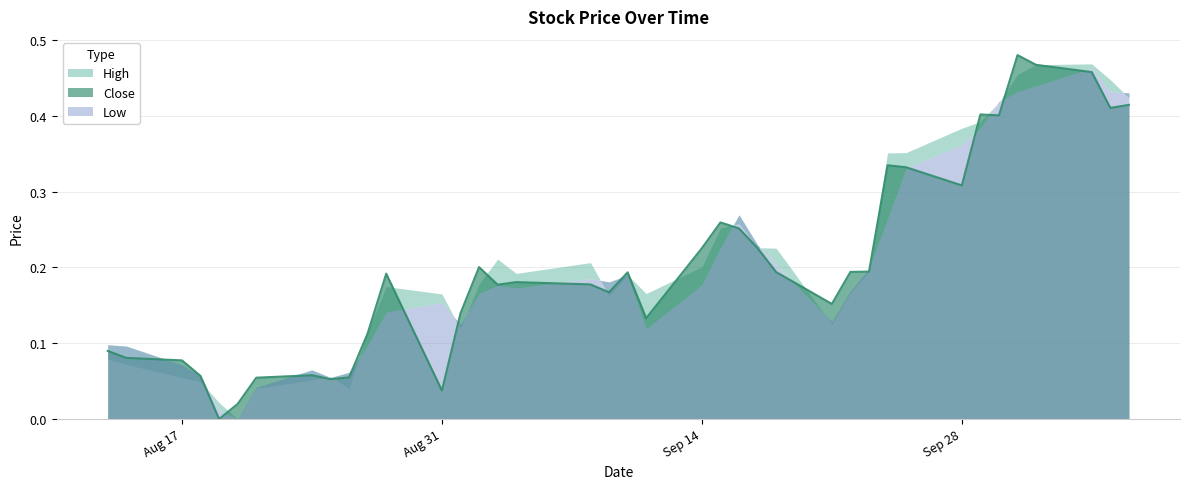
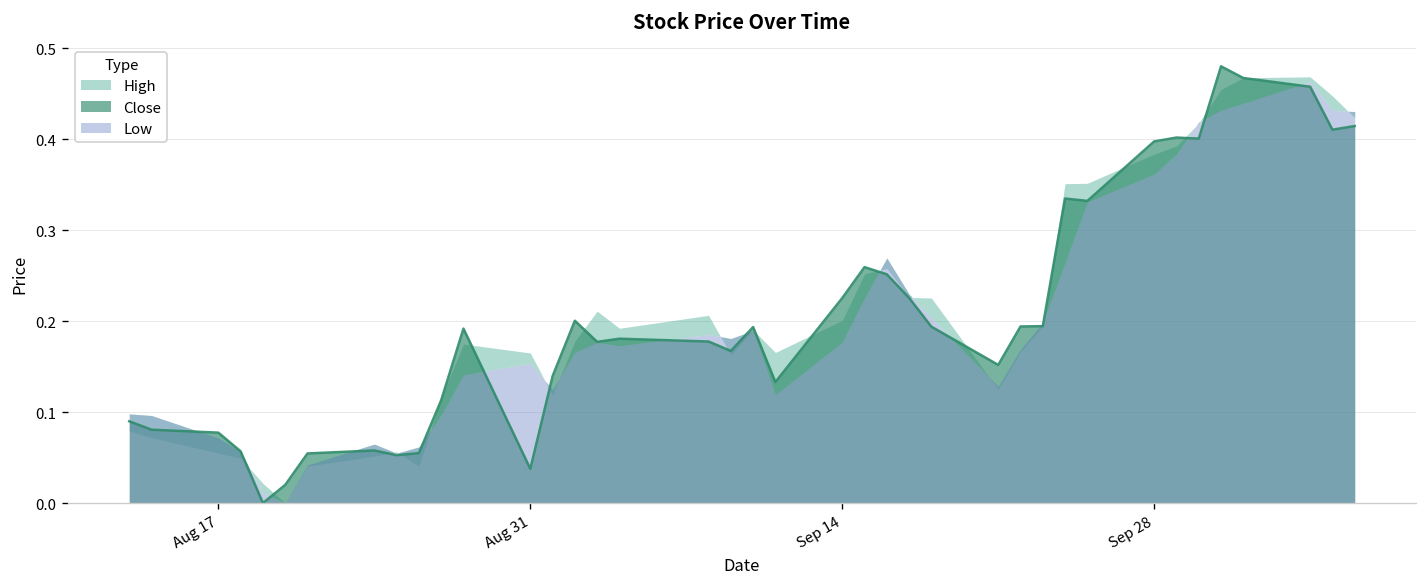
  {
    "Close": {
      "Aug 17": 0.08,
      "Aug 31": 0.04,
      "Sep 14": 0.23,
-     "Sep 28": 0.31
+     "Sep 28": 0.40
    }
  }
